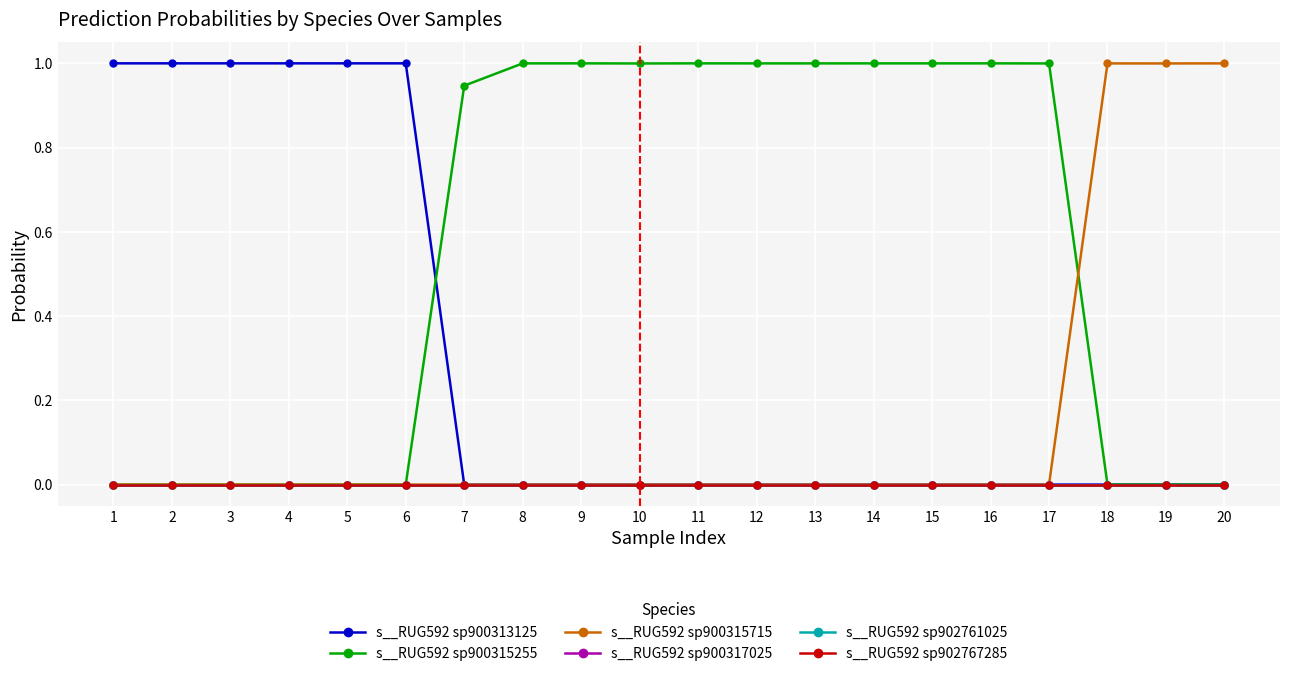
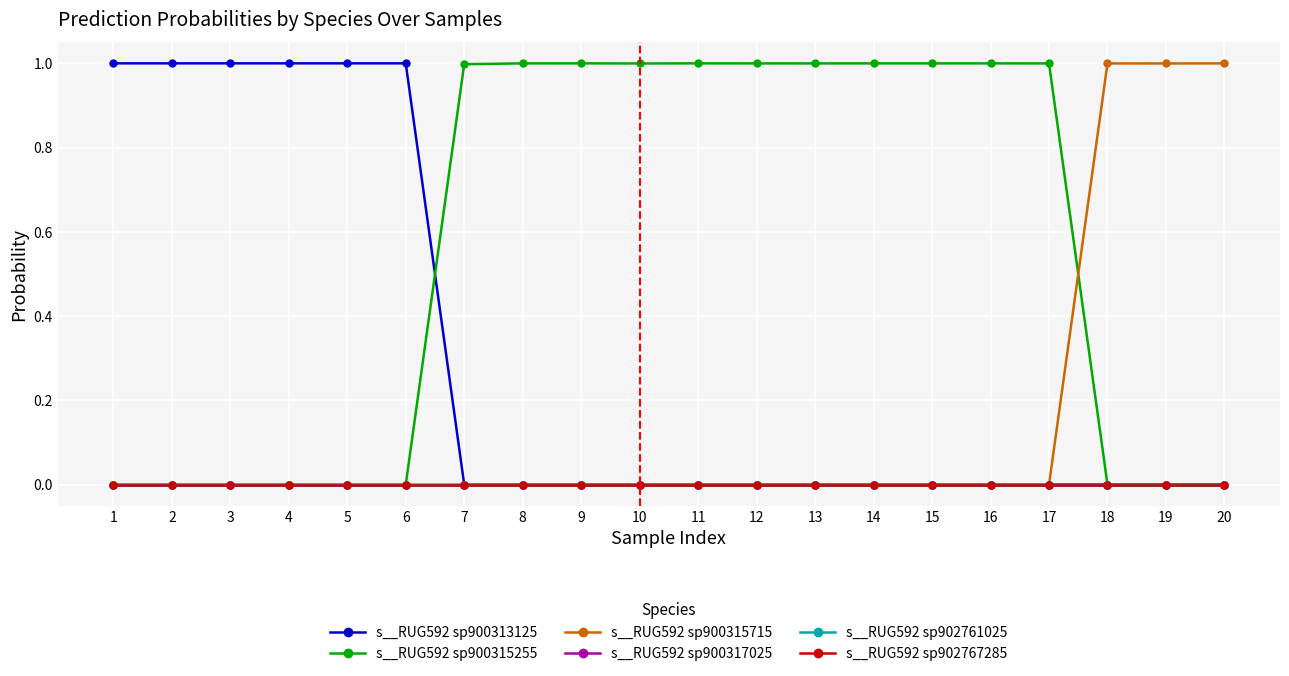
  {
    "s__RUG592 sp900313125": {
      "1": 1.00,
      "2": 1.00,
      "3": 1.00,
      "4": 1.00,
      "5": 1.00,
      "6": 1.00
    },
    "s__RUG592 sp900315255": {
-     "7": 0.95,
+     "7": 1.00,
      "8": 1.00,
      "9": 1.00,
      "10": 1.00,
      "11": 1.00,
      "12": 1.00,
      "13": 1.00,
      "14": 1.00,
      "15": 1.00,
      "16": 1.00,
      "17": 1.00
    },
    "s__RUG592 sp900315715": {
      "18": 1.00,
      "19": 1.00,
      "20": 1.00
    }
  }
